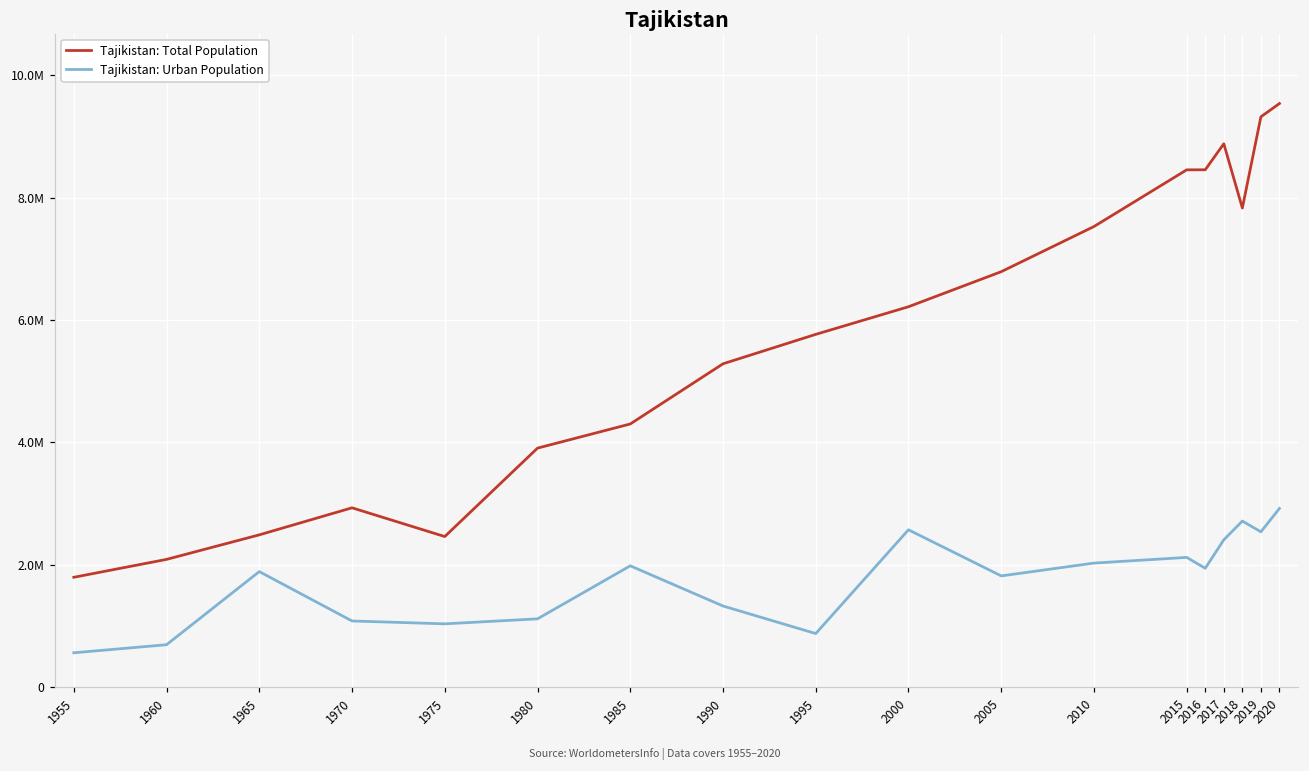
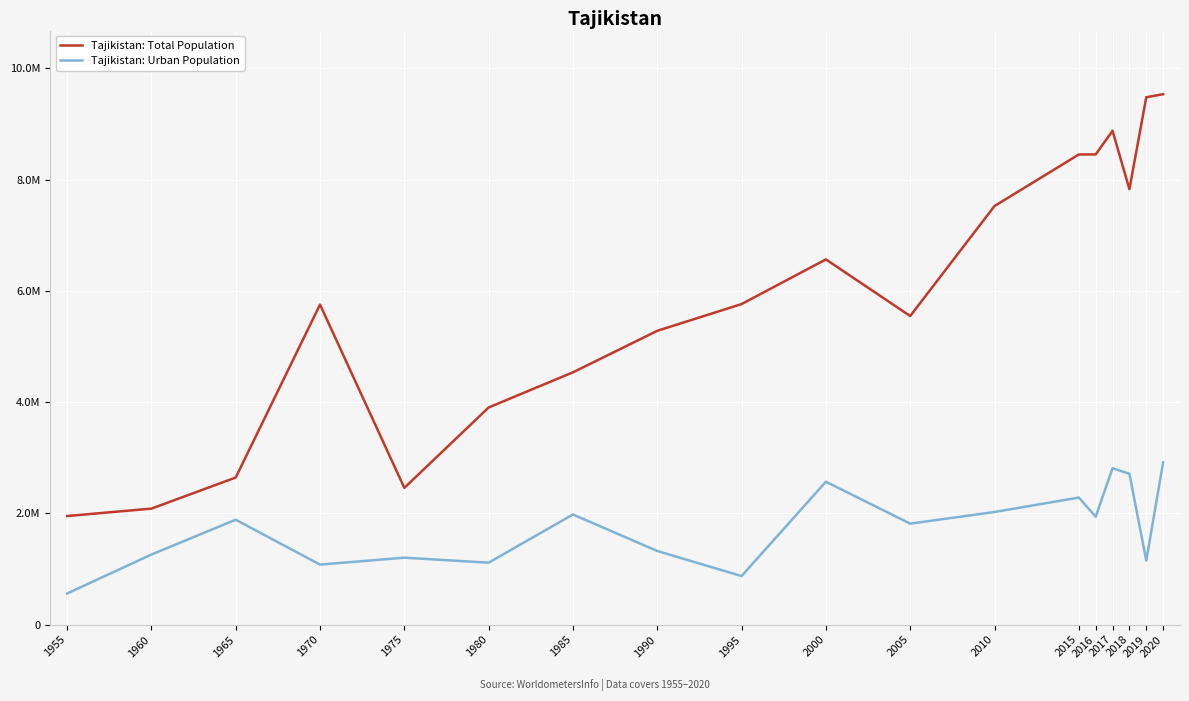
  {
    "Tajikistan: Total Population": {
-     "1955": 1800000,
+     "1955": 2000000,
      "1960": 2100000,
-     "1965": 2500000,
-     "1970": 2900000,
+     "1965": 2600000,
+     "1970": 5800000,
      "1975": 2500000,
      "1980": 3900000,
-     "1985": 4300000,
+     "1985": 4500000,
      "1990": 5300000,
      "1995": 5800000,
-     "2000": 6200000,
-     "2005": 6800000,
+     "2000": 6600000,
+     "2005": 5500000,
      "2010": 7500000,
      "2015": 8500000,
      "2016": 8500000,
      "2017": 8900000,
      "2018": 7800000,
-     "2019": 9300000,
+     "2019": 9500000,
      "2020": 9500000
    },
    "Tajikistan: Urban Population": {
      "1955": 600000,
-     "1960": 700000,
+     "1960": 1300000,
      "1965": 1900000,
      "1970": 1100000,
-     "1975": 1000000,
+     "1975": 1200000,
      "1980": 1100000,
      "1985": 2000000,
      "1990": 1300000,
      "1995": 900000,
      "2000": 2600000,
      "2005": 1800000,
      "2010": 2000000,
-     "2015": 2100000,
+     "2015": 2300000,
      "2016": 1900000,
-     "2017": 2400000,
+     "2017": 2800000,
      "2018": 2700000,
-     "2019": 2500000,
+     "2019": 1200000,
      "2020": 2900000
    }
  }
